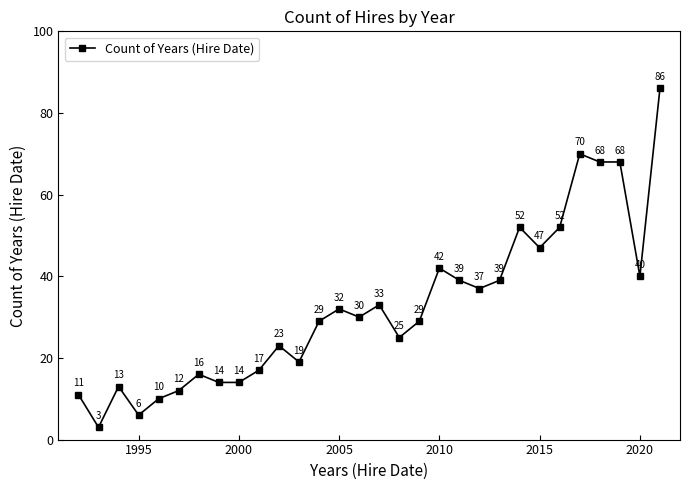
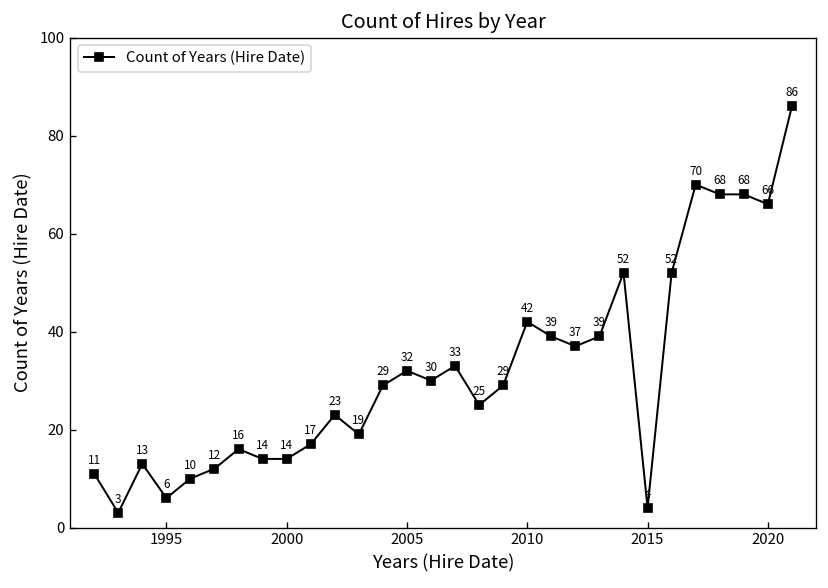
  {
    "1995": 6,
    "2000": 14,
    "2005": 32,
    "2010": 42,
-   "2015": 47,
-   "2020": 40
+   "2015": 4,
+   "2020": 66
  }
